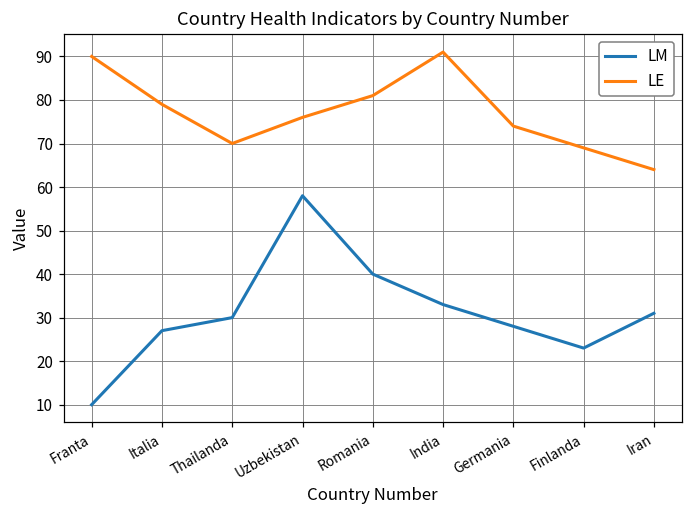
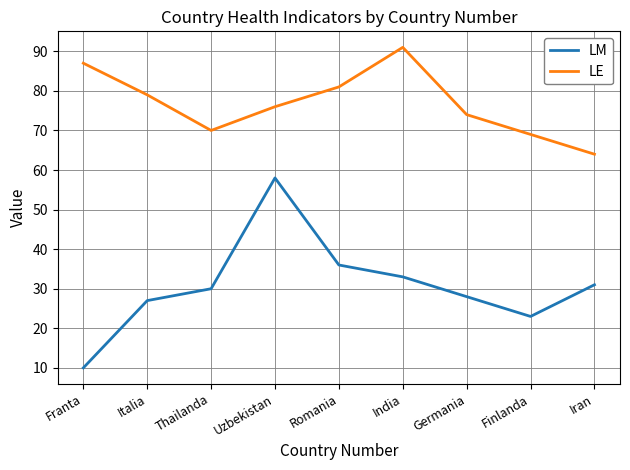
  {
    "LM": {
      "Franta": 10,
      "Italia": 27,
      "Thailanda": 30,
      "Uzbekistan": 58,
-     "Romania": 40,
+     "Romania": 36,
      "India": 33,
      "Germania": 28,
      "Finlanda": 23,
      "Iran": 31
    },
    "LE": {
-     "Franta": 90,
+     "Franta": 87,
      "Italia": 79,
      "Thailanda": 70,
      "Uzbekistan": 76,
      "Romania": 81,
      "India": 91,
      "Germania": 74,
      "Finlanda": 69,
      "Iran": 64
    }
  }
